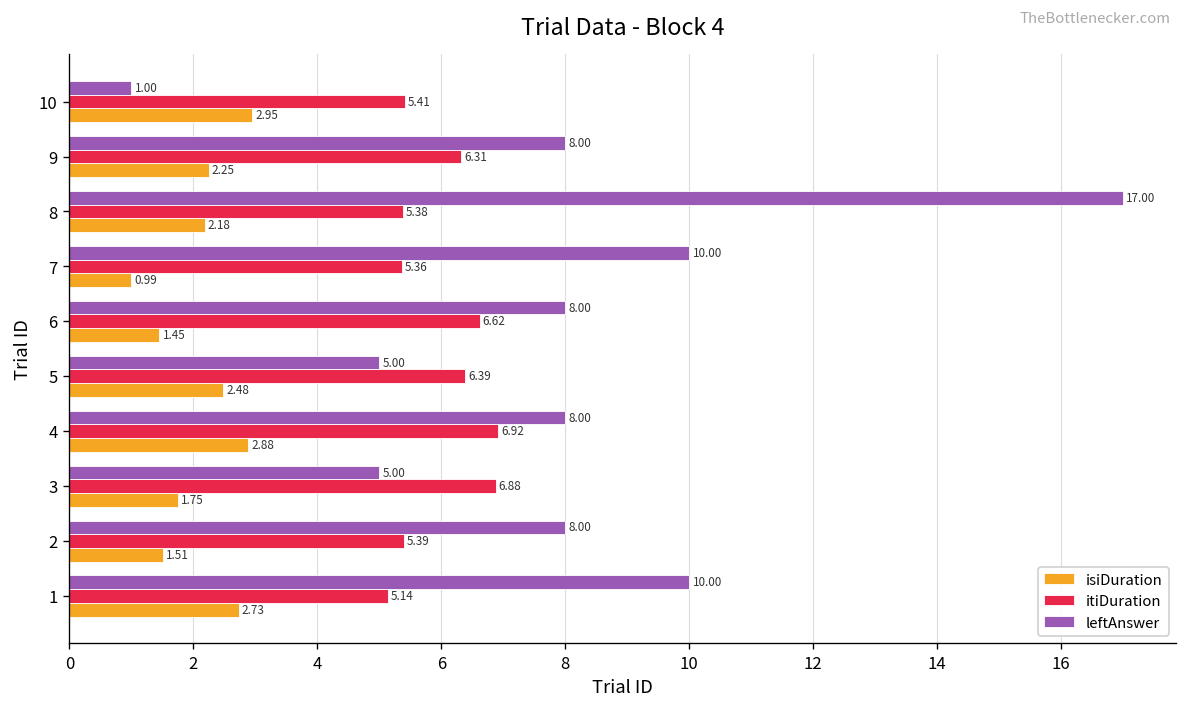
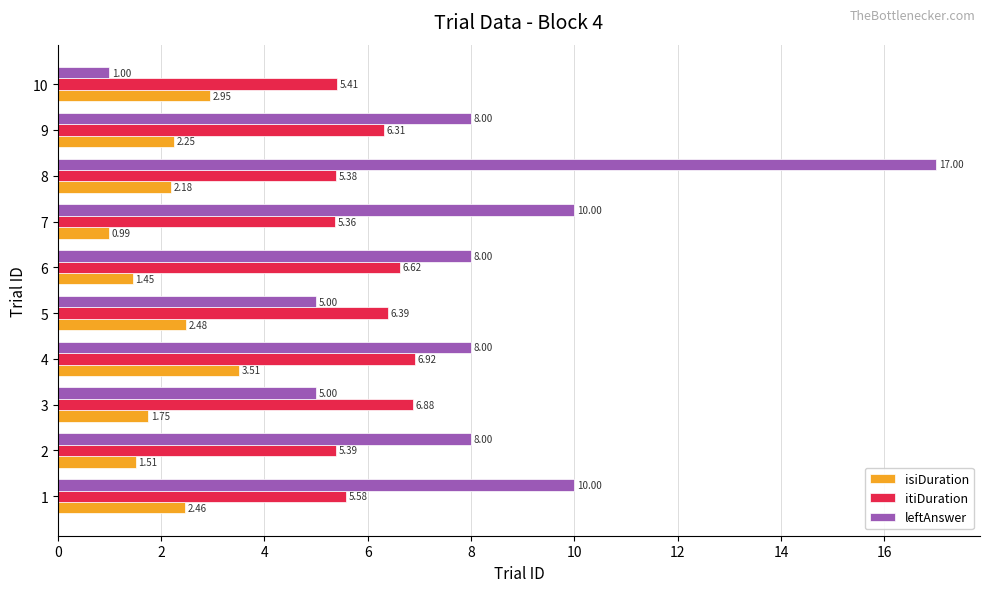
  {
    "isiDuration": {
      "10": 2.95,
      "9": 2.25,
      "8": 2.18,
      "7": 0.99,
      "6": 1.45,
      "5": 2.48,
-     "4": 2.88,
+     "4": 3.51,
      "3": 1.75,
      "2": 1.51,
-     "1": 2.73
+     "1": 2.46
    },
    "itiDuration": {
      "10": 5.41,
      "9": 6.31,
      "8": 5.38,
      "7": 5.36,
      "6": 6.62,
      "5": 6.39,
      "4": 6.92,
      "3": 6.88,
      "2": 5.39,
-     "1": 5.14
+     "1": 5.58
    },
    "leftAnswer": {
      "10": 1.00,
      "9": 8.00,
      "8": 17.00,
      "7": 10.00,
      "6": 8.00,
      "5": 5.00,
      "4": 8.00,
      "3": 5.00,
      "2": 8.00,
      "1": 10.00
    }
  }
